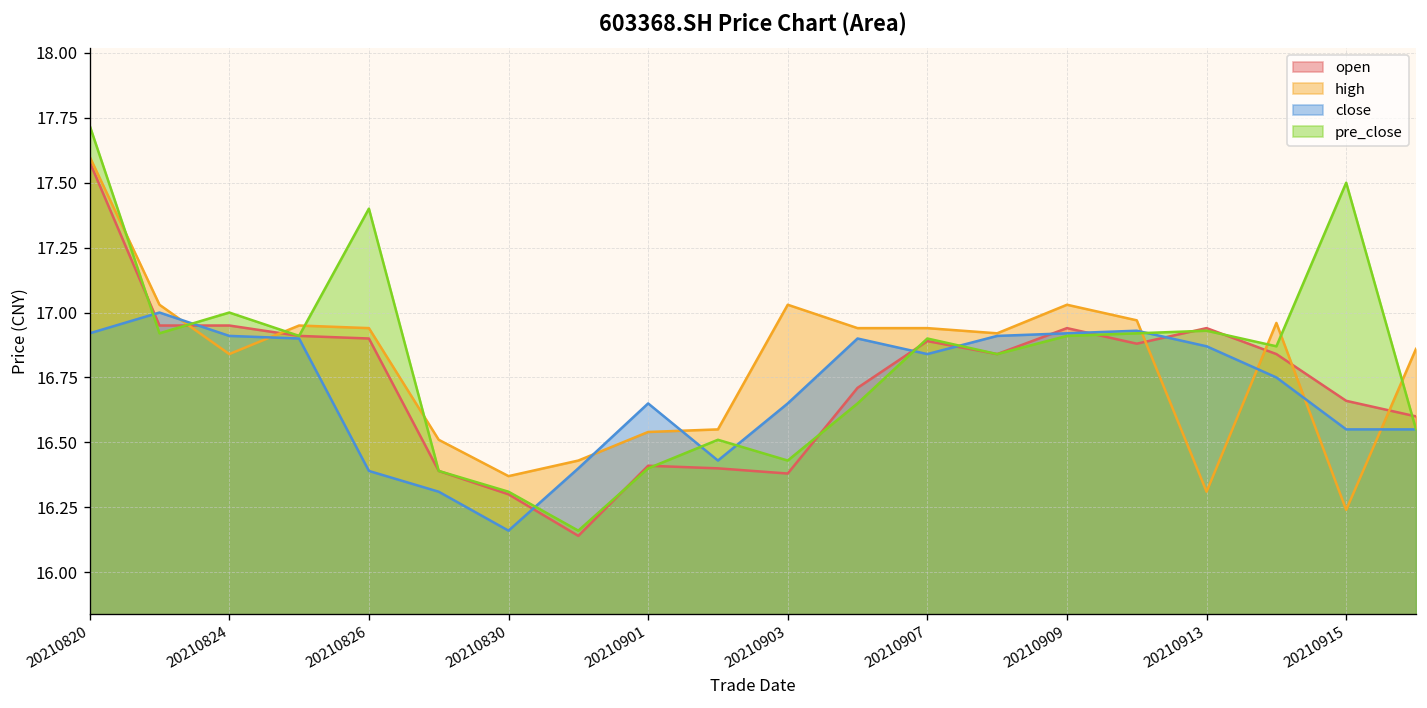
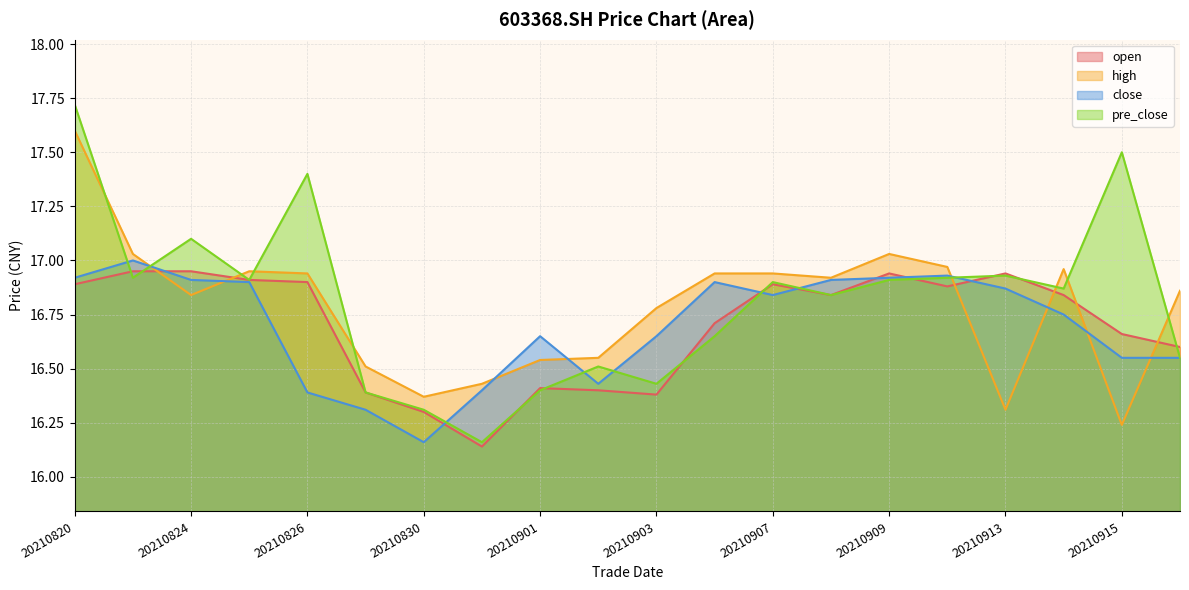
  {
    "open": {
-     "20210820": 17.58,
+     "20210820": 16.89,
      "20210824": 16.95,
      "20210826": 16.90,
      "20210903": 16.38,
      "20210909": 16.94,
      "20210915": 16.66
    },
    "high": {
      "20210820": 17.60,
      "20210824": 16.84,
      "20210826": 16.94,
      "20210830": 16.37,
      "20210901": 16.54,
-     "20210903": 17.03,
+     "20210903": 16.78,
      "20210907": 16.94,
      "20210909": 17.03,
      "20210913": 16.31,
      "20210915": 16.24
    },
    "close": {
      "20210820": 16.92,
      "20210824": 16.91,
      "20210826": 16.39,
      "20210830": 16.16,
      "20210901": 16.65,
      "20210903": 16.65,
      "20210907": 16.84,
      "20210913": 16.87,
      "20210915": 16.55
    },
    "pre_close": {
      "20210820": 17.72,
-     "20210824": 17.0,
+     "20210824": 17.1,
      "20210826": 17.4,
      "20210903": 16.43,
      "20210915": 17.5
    }
  }
